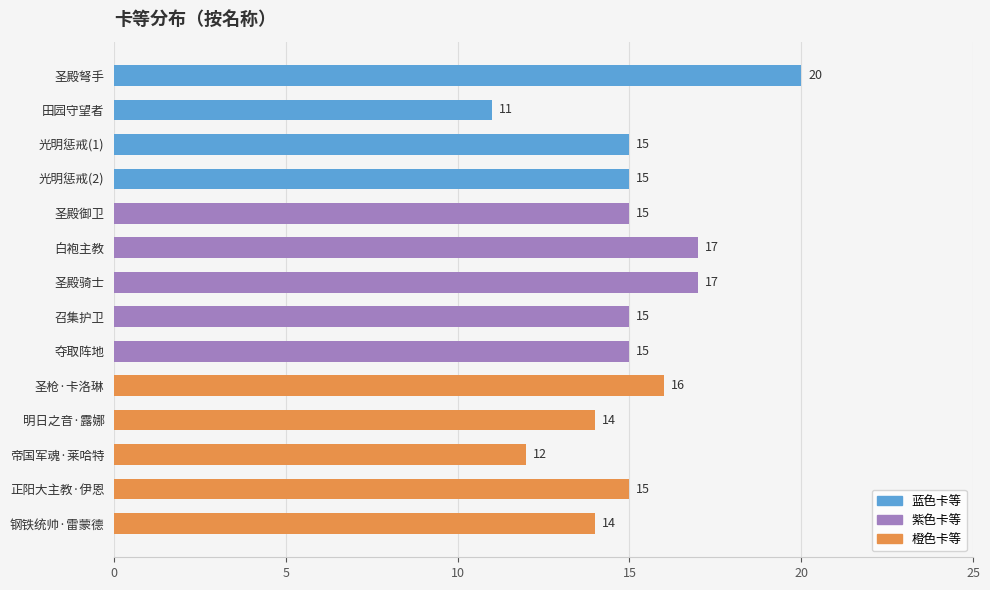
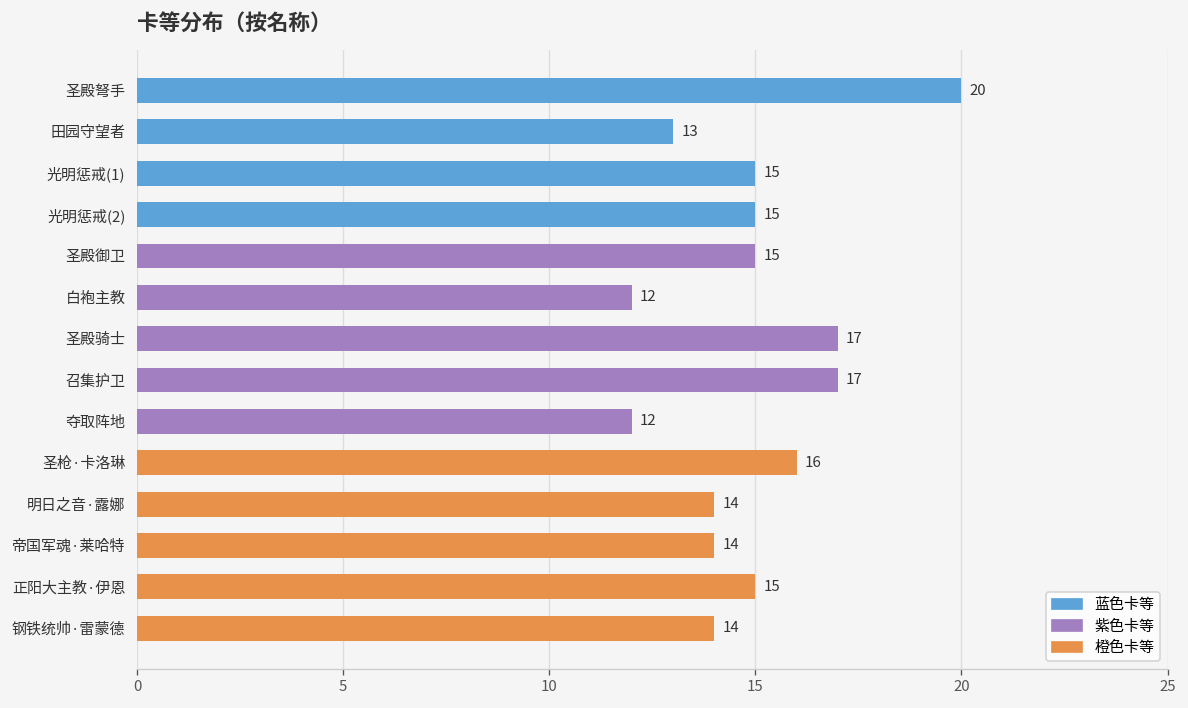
  {
    "圣殿弩手": 20,
-   "田园守望者": 11,
+   "田园守望者": 13,
    "光明惩戒(1)": 15,
    "光明惩戒(2)": 15,
    "圣殿御卫": 15,
-   "白袍主教": 17,
+   "白袍主教": 12,
    "圣殿骑士": 17,
-   "召集护卫": 15,
-   "夺取阵地": 15,
+   "召集护卫": 17,
+   "夺取阵地": 12,
    "圣枪·卡洛琳": 16,
    "明日之音·露娜": 14,
-   "帝国军魂·莱哈特": 12,
+   "帝国军魂·莱哈特": 14,
    "正阳大主教·伊恩": 15,
    "钢铁统帅·雷蒙德": 14
  }
